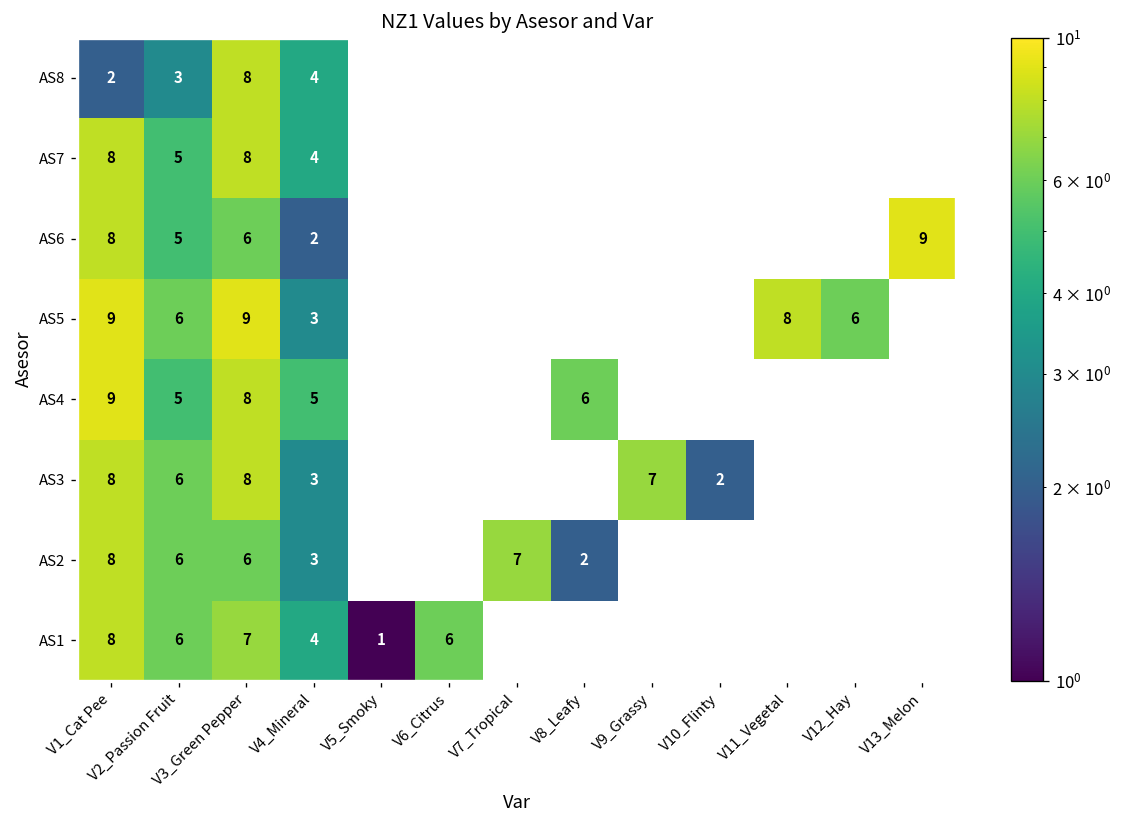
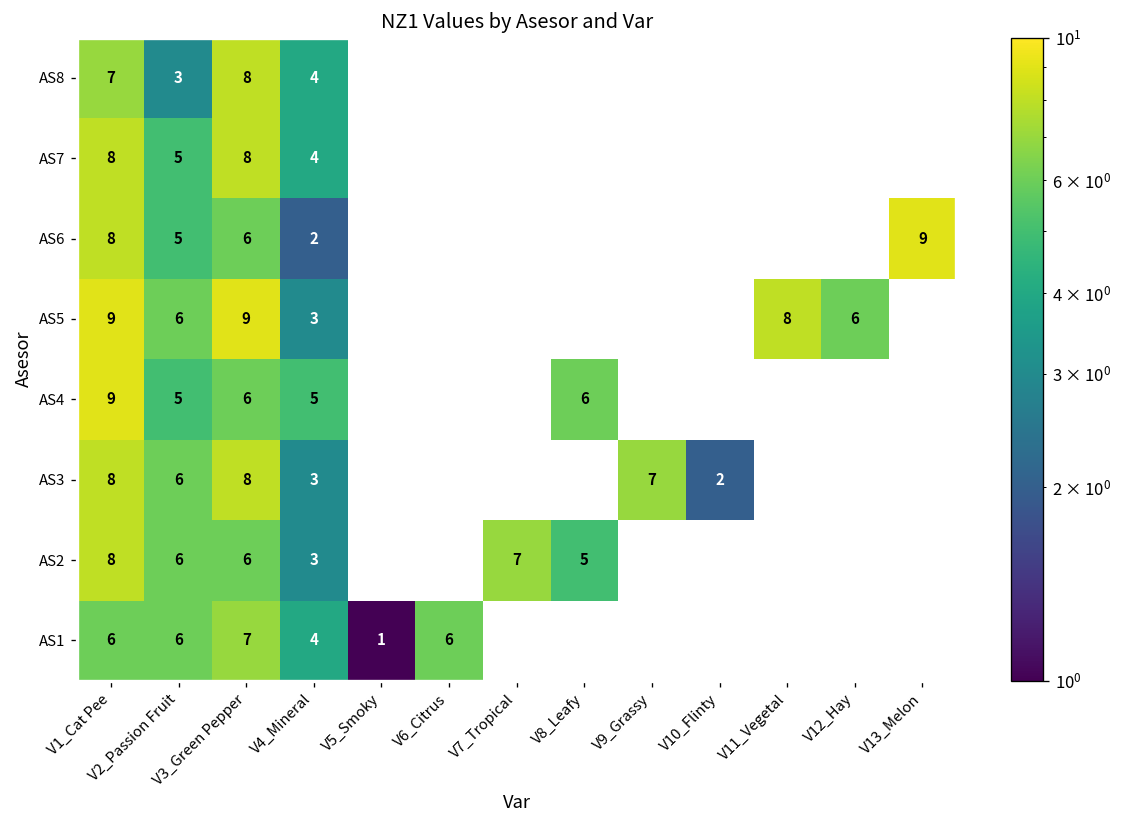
  {
    "AS8": {
-     "V1_Cat Pee": 2,
+     "V1_Cat Pee": 7,
      "V2_Passion Fruit": 3,
      "V3_Green Pepper": 8,
      "V4_Mineral": 4
    },
    "AS7": {
      "V1_Cat Pee": 8,
      "V2_Passion Fruit": 5,
      "V3_Green Pepper": 8,
      "V4_Mineral": 4
    },
    "AS6": {
      "V1_Cat Pee": 8,
      "V2_Passion Fruit": 5,
      "V3_Green Pepper": 6,
      "V4_Mineral": 2,
      "V13_Melon": 9
    },
    "AS5": {
      "V1_Cat Pee": 9,
      "V2_Passion Fruit": 6,
      "V3_Green Pepper": 9,
      "V4_Mineral": 3,
      "V11_Vegetal": 8,
      "V12_Hay": 6
    },
    "AS4": {
      "V1_Cat Pee": 9,
      "V2_Passion Fruit": 5,
-     "V3_Green Pepper": 8,
+     "V3_Green Pepper": 6,
      "V4_Mineral": 5,
      "V8_Leafy": 6
    },
    "AS3": {
      "V1_Cat Pee": 8,
      "V2_Passion Fruit": 6,
      "V3_Green Pepper": 8,
      "V4_Mineral": 3,
      "V9_Grassy": 7,
      "V10_Flinty": 2
    },
    "AS2": {
      "V1_Cat Pee": 8,
      "V2_Passion Fruit": 6,
      "V3_Green Pepper": 6,
      "V4_Mineral": 3,
      "V7_Tropical": 7,
-     "V8_Leafy": 2
+     "V8_Leafy": 5
    },
    "AS1": {
-     "V1_Cat Pee": 8,
+     "V1_Cat Pee": 6,
      "V2_Passion Fruit": 6,
      "V3_Green Pepper": 7,
      "V4_Mineral": 4,
      "V5_Smoky": 1,
      "V6_Citrus": 6
    }
  }
